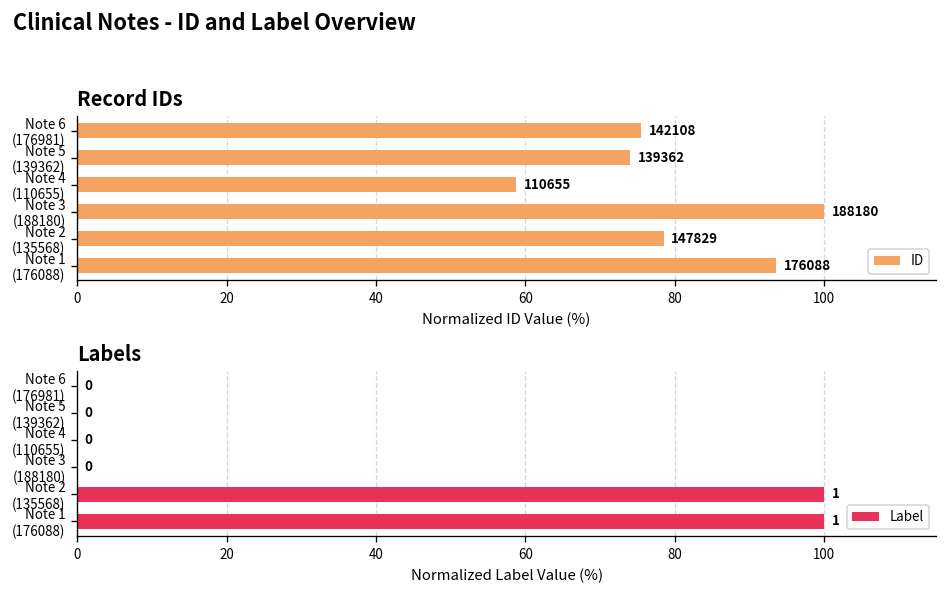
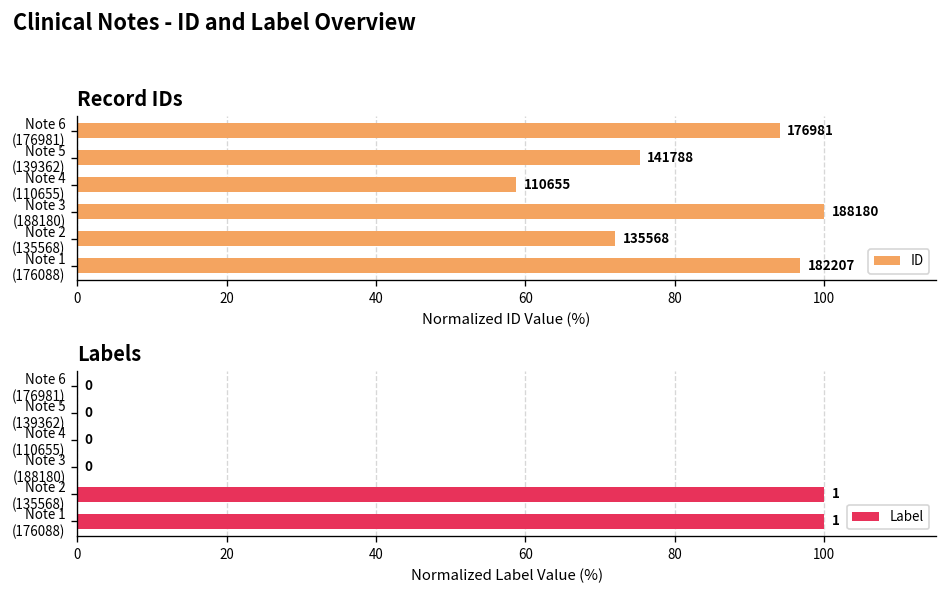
  {
    "Record IDs": {
-     "Note 6 (176981)": 142108,
-     "Note 5 (139362)": 139362,
-     "Note 2 (135568)": 147829,
-     "Note 1 (176088)": 176088
+     "Note 6 (176981)": 176981,
+     "Note 5 (139362)": 141788,
+     "Note 2 (135568)": 135568,
+     "Note 1 (176088)": 182207
    },
    "Labels": {
      "Note 6 (176981)": 0,
      "Note 5 (139362)": 0,
      "Note 4 (110655)": 0,
      "Note 3 (188180)": 0
    }
  }
